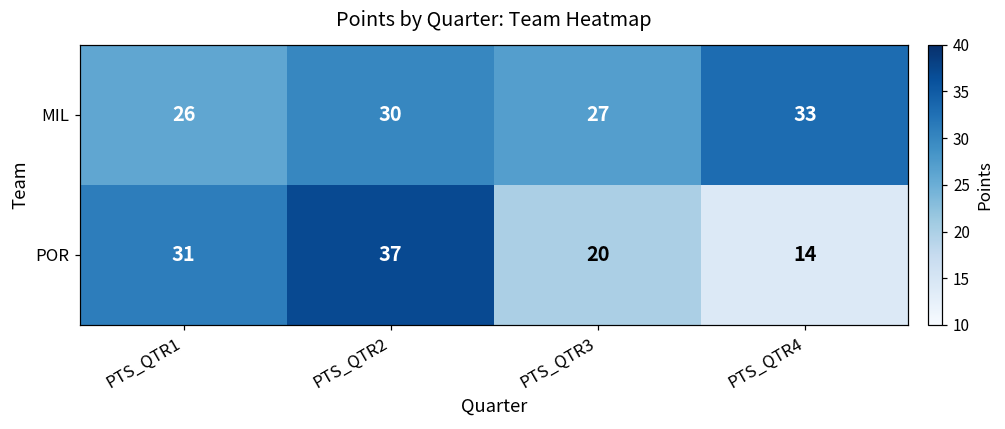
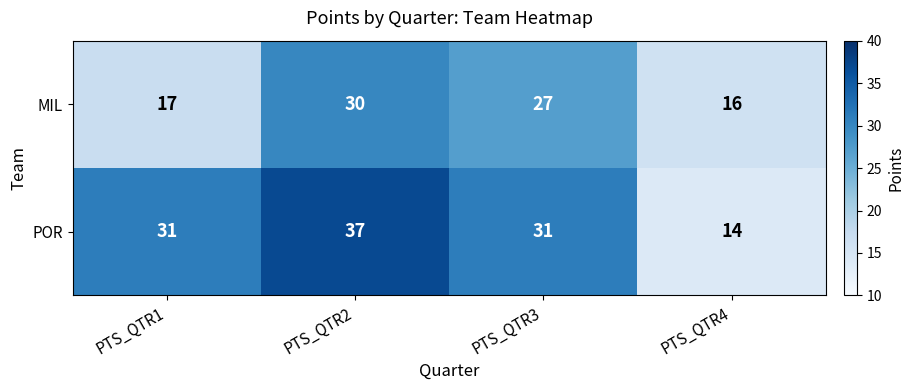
  {
    "MIL": {
-     "PTS_QTR1": 26,
+     "PTS_QTR1": 17,
      "PTS_QTR2": 30,
      "PTS_QTR3": 27,
-     "PTS_QTR4": 33
+     "PTS_QTR4": 16
    },
    "POR": {
      "PTS_QTR1": 31,
      "PTS_QTR2": 37,
-     "PTS_QTR3": 20,
+     "PTS_QTR3": 31,
      "PTS_QTR4": 14
    }
  }
